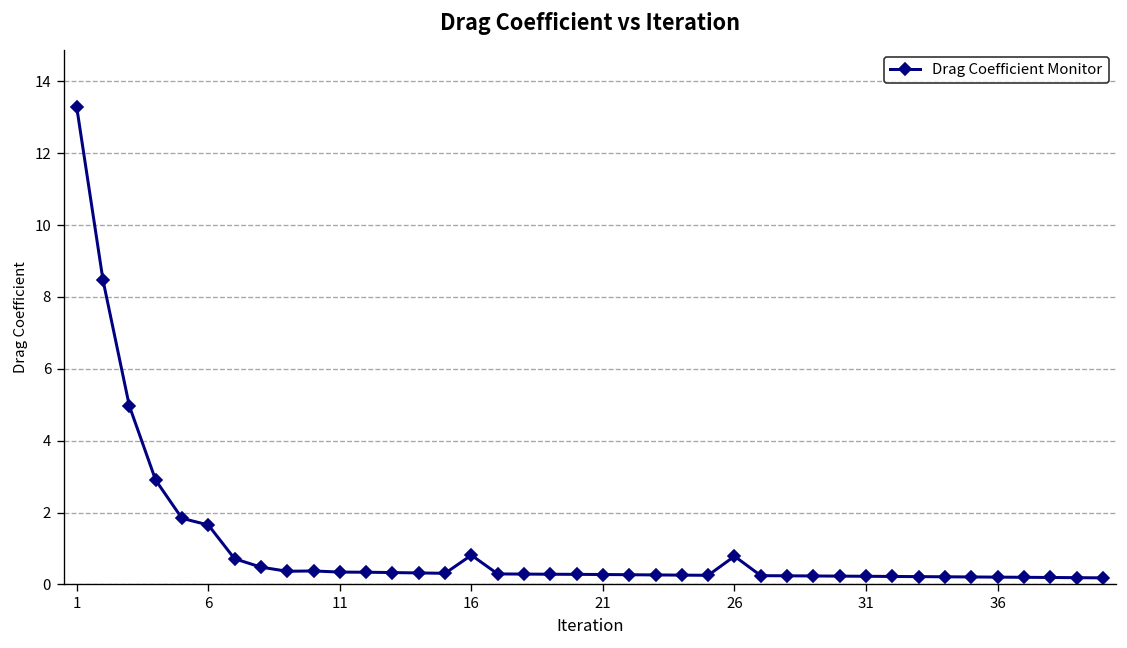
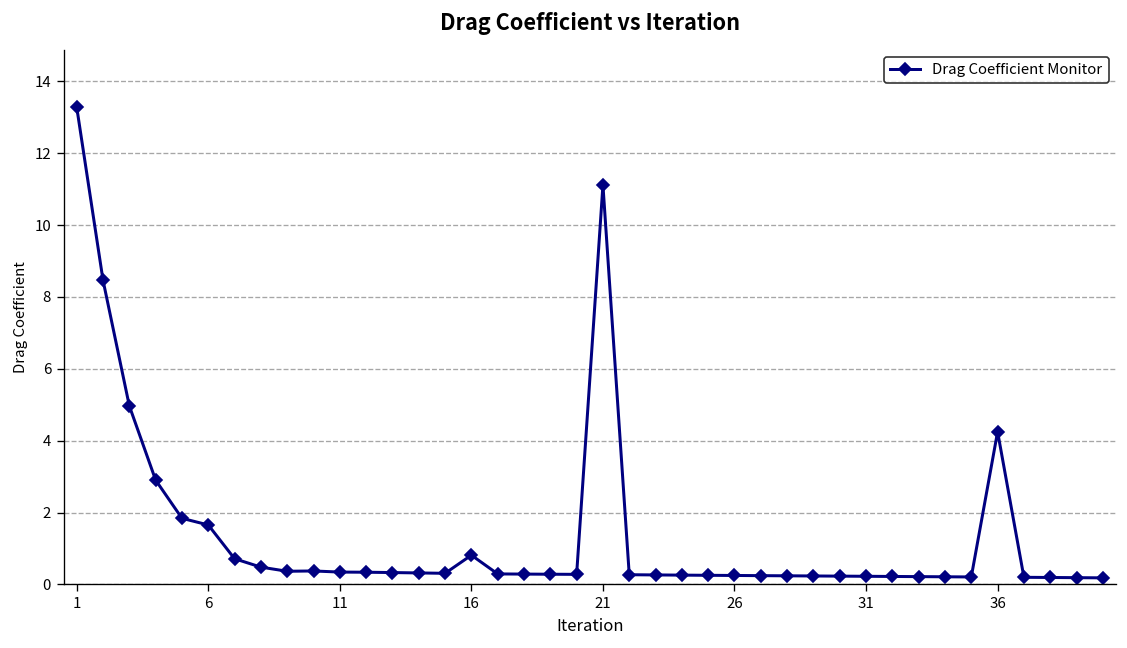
  {
    "1": 13.3,
    "6": 1.7,
    "11": 0.3,
    "16": 0.8,
-   "21": 0.3,
-   "26": 0.8,
+   "21": 11.1,
+   "26": 0.2,
    "31": 0.2,
-   "36": 0.2
+   "36": 4.2
  }
